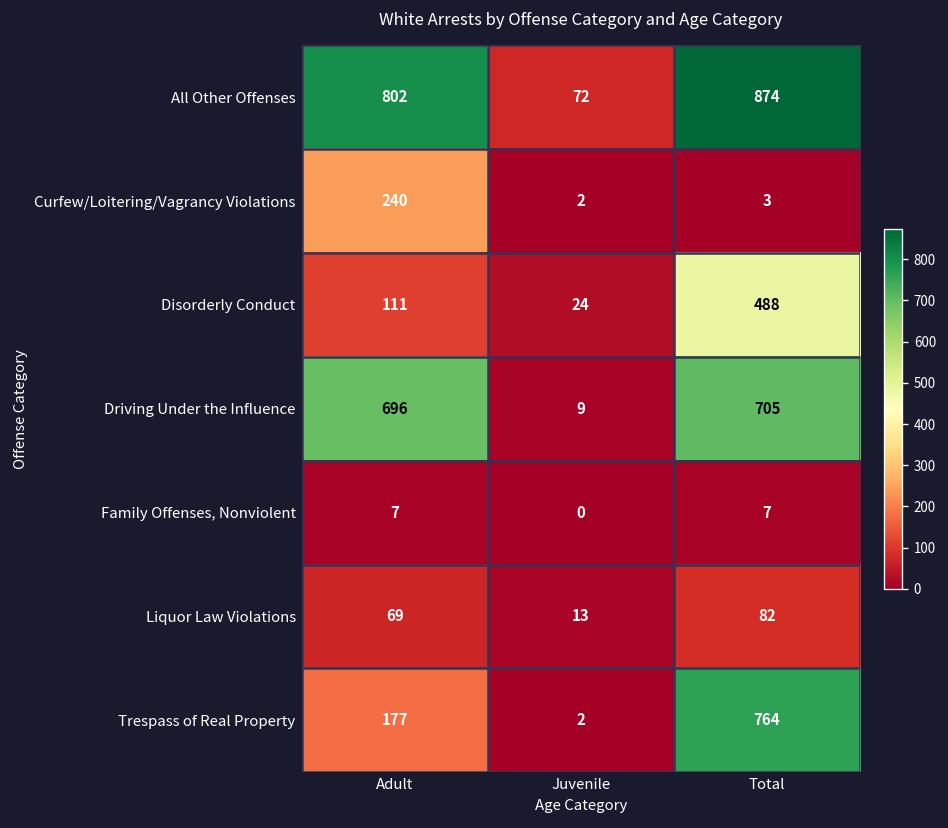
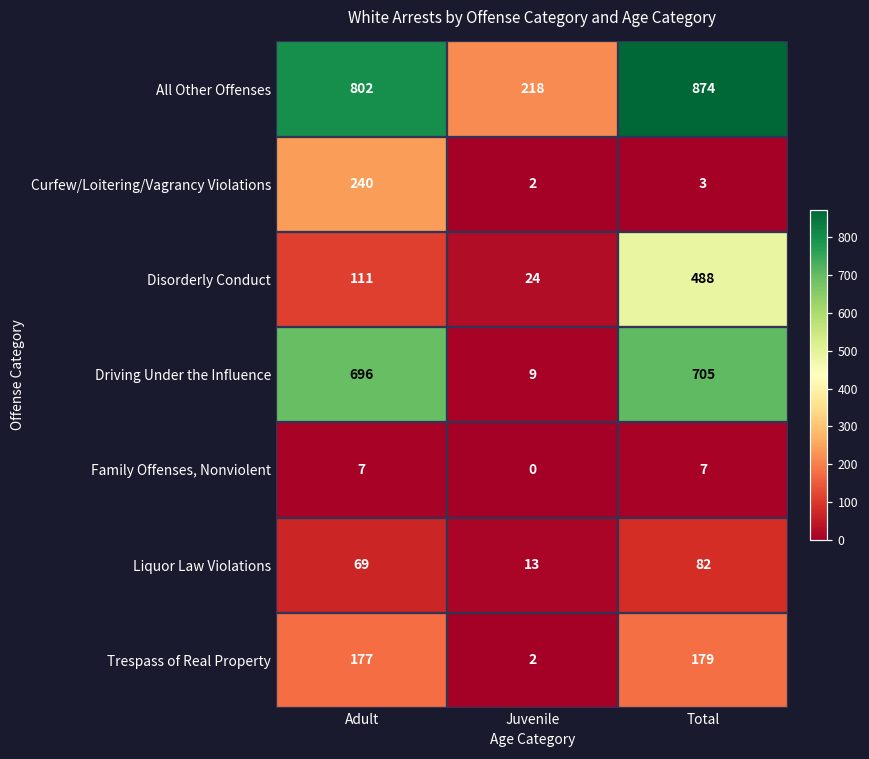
  {
    "All Other Offenses": {
      "Adult": 802,
-     "Juvenile": 72,
+     "Juvenile": 218,
      "Total": 874
    },
    "Curfew/Loitering/Vagrancy Violations": {
      "Adult": 240,
      "Juvenile": 2,
      "Total": 3
    },
    "Disorderly Conduct": {
      "Adult": 111,
      "Juvenile": 24,
      "Total": 488
    },
    "Driving Under the Influence": {
      "Adult": 696,
      "Juvenile": 9,
      "Total": 705
    },
    "Family Offenses, Nonviolent": {
      "Adult": 7,
      "Juvenile": 0,
      "Total": 7
    },
    "Liquor Law Violations": {
      "Adult": 69,
      "Juvenile": 13,
      "Total": 82
    },
    "Trespass of Real Property": {
      "Adult": 177,
      "Juvenile": 2,
-     "Total": 764
+     "Total": 179
    }
  }
